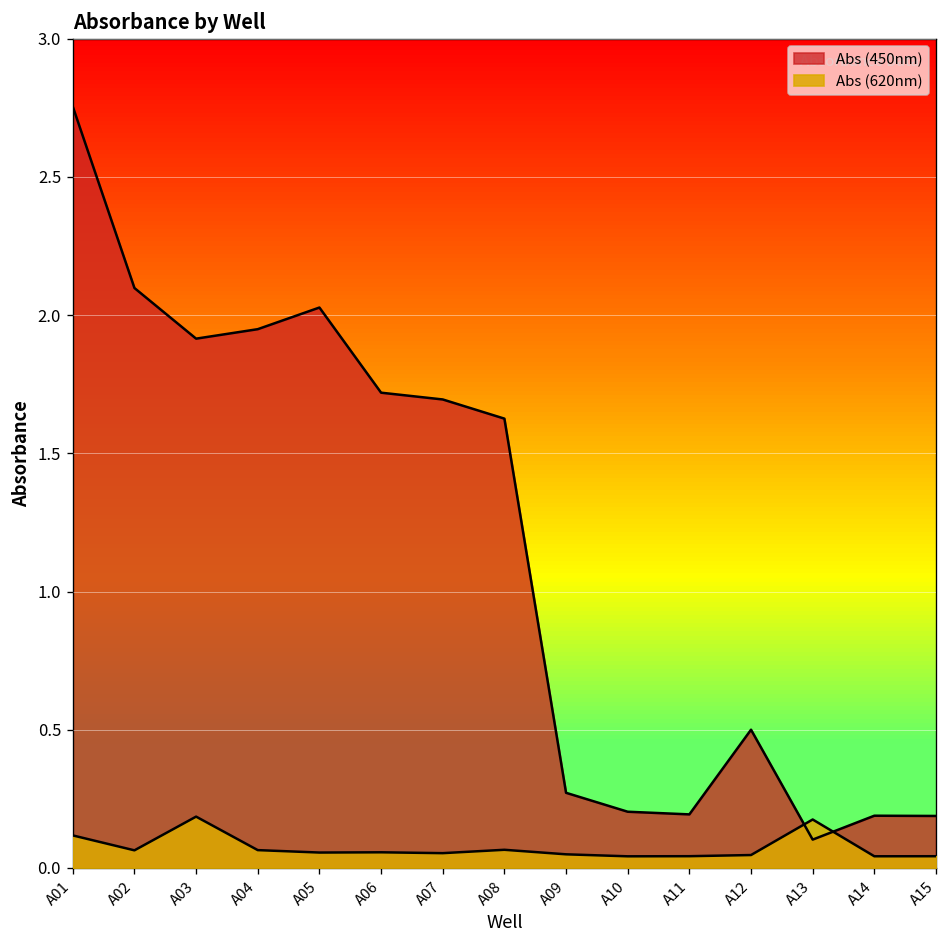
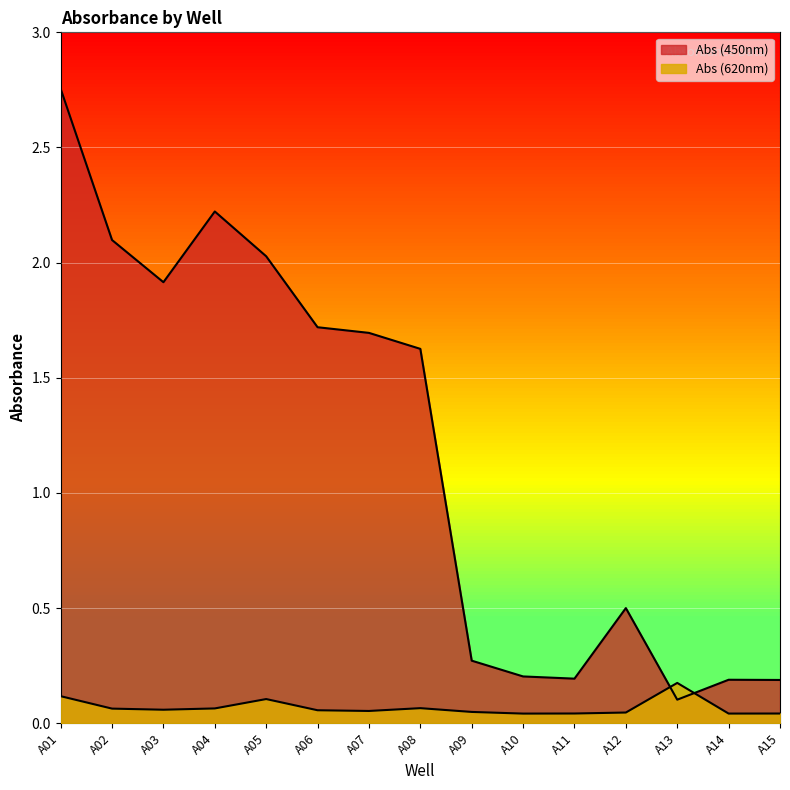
  {
    "Abs (450nm)": {
      "A01": 2.75,
      "A02": 2.10,
      "A03": 1.92,
-     "A04": 1.95,
+     "A04": 2.22,
      "A05": 2.03,
      "A06": 1.72,
      "A07": 1.70,
      "A08": 1.63,
      "A09": 0.27,
      "A10": 0.20,
      "A11": 0.19,
      "A12": 0.50,
      "A13": 0.10,
      "A14": 0.19,
      "A15": 0.19
    },
    "Abs (620nm)": {
      "A01": 0.12,
      "A02": 0.06,
-     "A03": 0.19,
+     "A03": 0.06,
      "A04": 0.06,
-     "A05": 0.06,
+     "A05": 0.11,
      "A06": 0.06,
      "A07": 0.05,
      "A08": 0.07,
      "A09": 0.05,
      "A10": 0.04,
      "A11": 0.04,
      "A12": 0.05,
      "A13": 0.18,
      "A14": 0.04,
      "A15": 0.04
    }
  }
